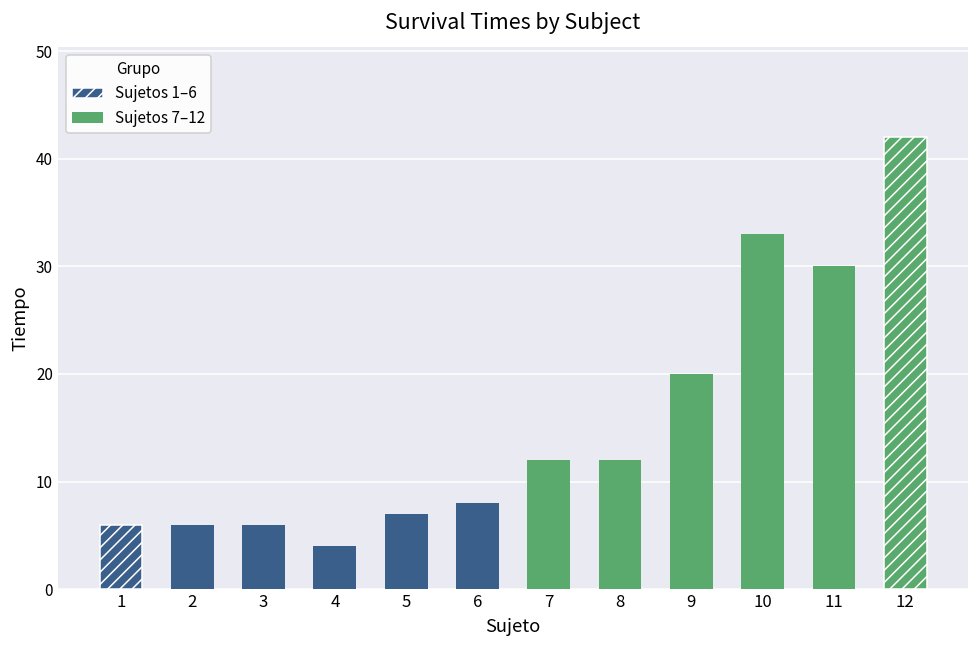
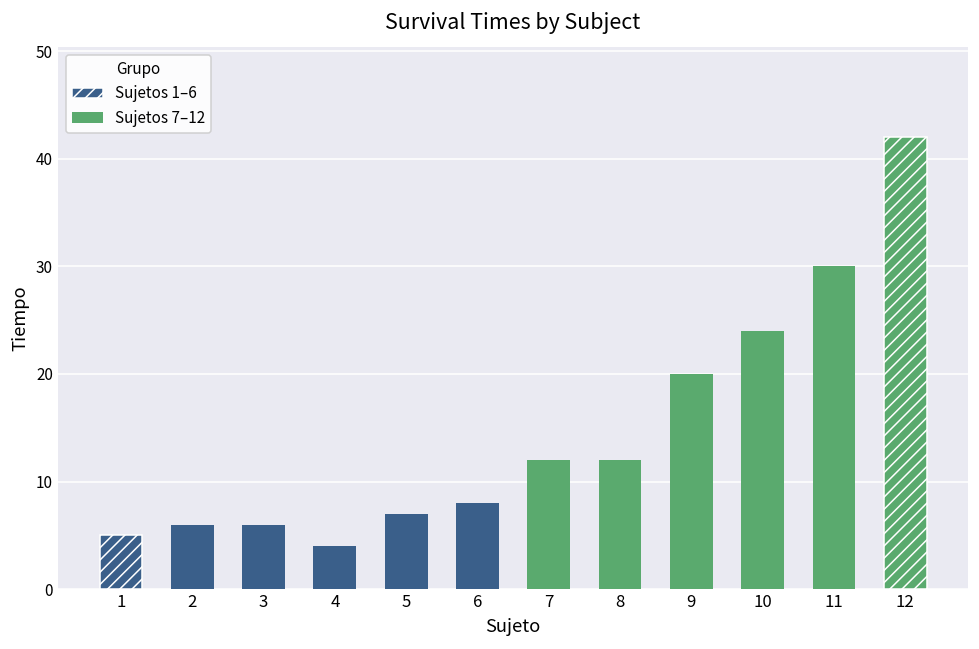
  {
    "Sujetos 1–6": {
-     "1": 6,
+     "1": 5,
      "2": 6,
      "3": 6,
      "4": 4,
      "5": 7,
      "6": 8
    },
    "Sujetos 7–12": {
      "7": 12,
      "8": 12,
      "9": 20,
-     "10": 33,
+     "10": 24,
      "11": 30,
      "12": 42
    }
  }
